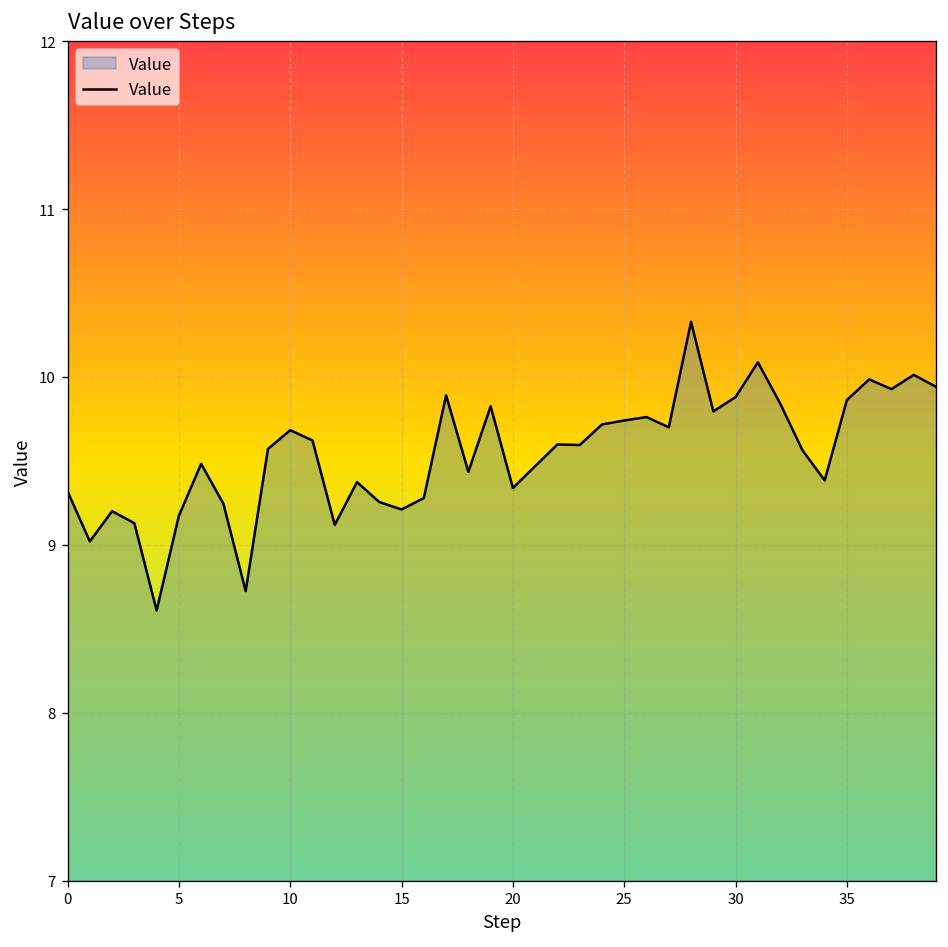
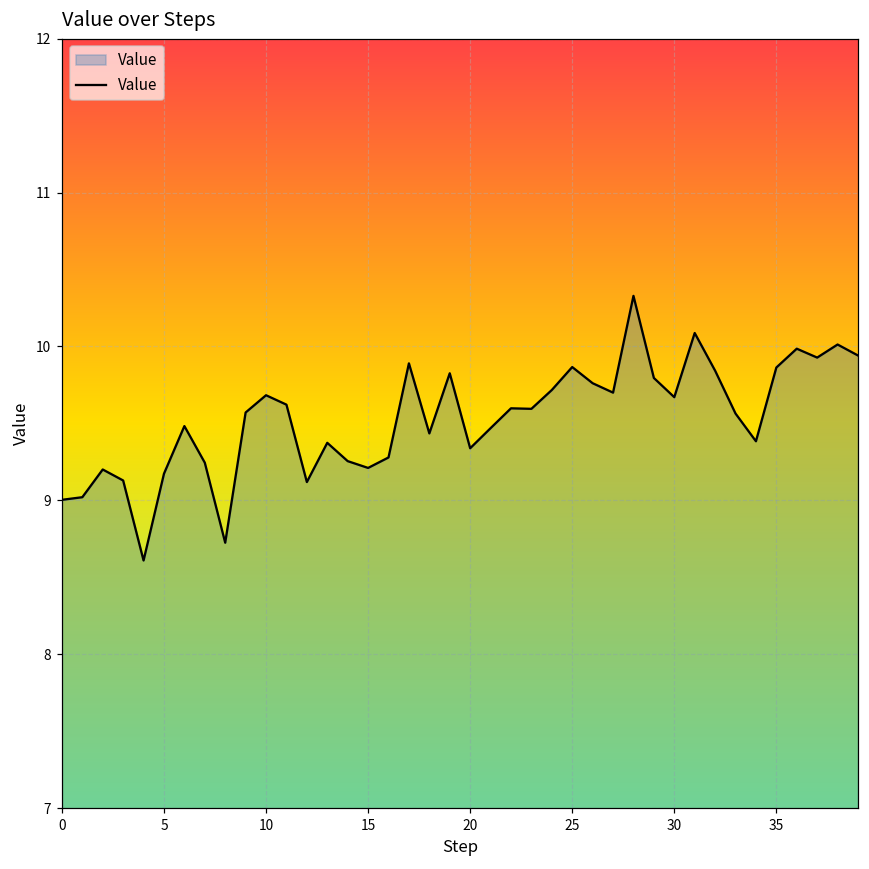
  {
-   "0": 9.32,
+   "0": 9.00,
    "5": 9.17,
    "10": 9.68,
    "15": 9.21,
    "20": 9.34,
-   "25": 9.74,
-   "30": 9.88,
+   "25": 9.87,
+   "30": 9.67,
    "35": 9.86
  }
